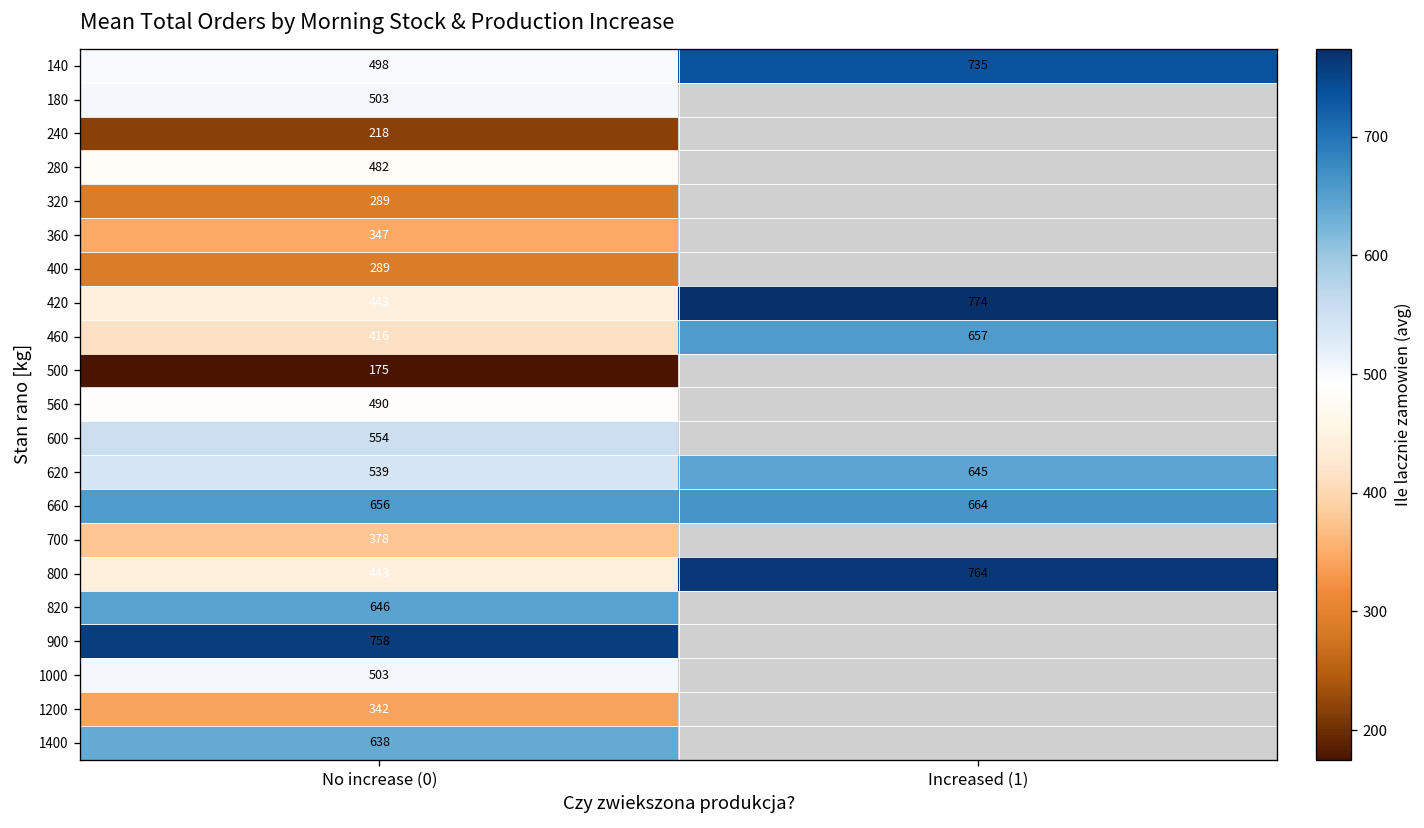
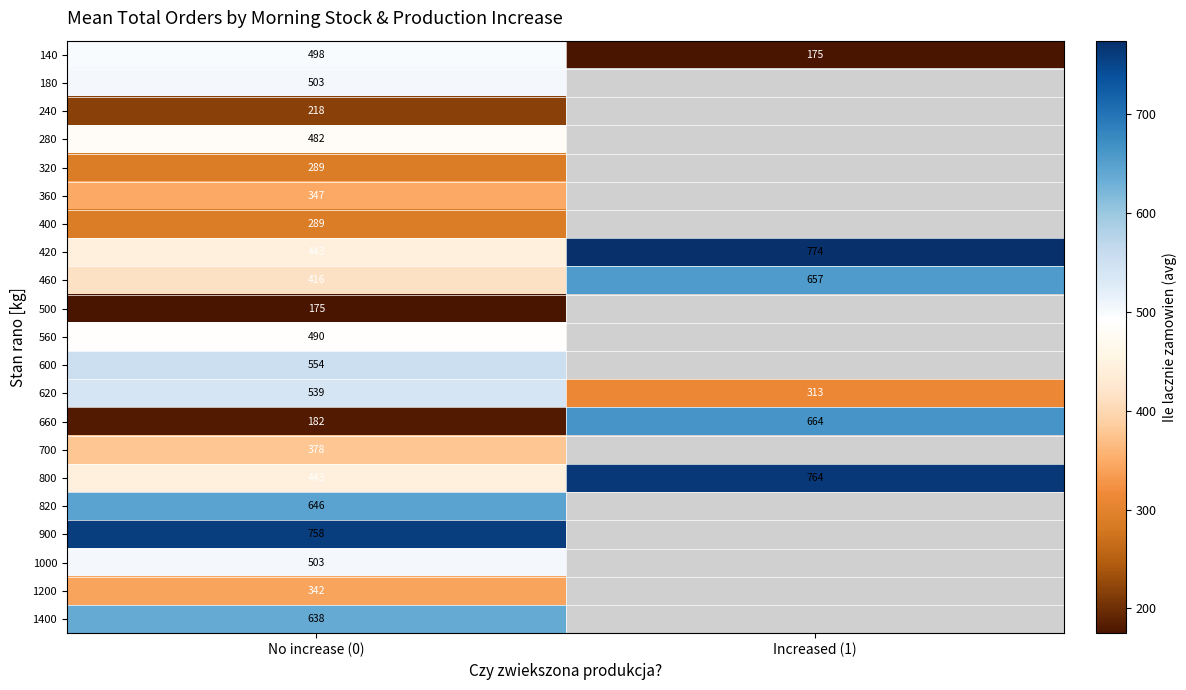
  {
    "140": {
      "No increase (0)": 498,
-     "Increased (1)": 735
+     "Increased (1)": 175
    },
    "180": {
      "No increase (0)": 503
    },
    "240": {
      "No increase (0)": 218
    },
    "280": {
      "No increase (0)": 482
    },
    "320": {
      "No increase (0)": 289
    },
    "360": {
      "No increase (0)": 347
    },
    "400": {
      "No increase (0)": 289
    },
    "420": {
      "Increased (1)": 774
    },
    "460": {
      "No increase (0)": 416,
      "Increased (1)": 657
    },
    "500": {
      "No increase (0)": 175
    },
    "560": {
      "No increase (0)": 490
    },
    "600": {
      "No increase (0)": 554
    },
    "620": {
      "No increase (0)": 539,
-     "Increased (1)": 645
+     "Increased (1)": 313
    },
    "660": {
-     "No increase (0)": 656,
+     "No increase (0)": 182,
      "Increased (1)": 664
    },
    "700": {
      "No increase (0)": 378
    },
    "800": {
      "Increased (1)": 764
    },
    "820": {
      "No increase (0)": 646
    },
    "900": {
      "No increase (0)": 758
    },
    "1000": {
      "No increase (0)": 503
    },
    "1200": {
      "No increase (0)": 342
    },
    "1400": {
      "No increase (0)": 638
    }
  }
